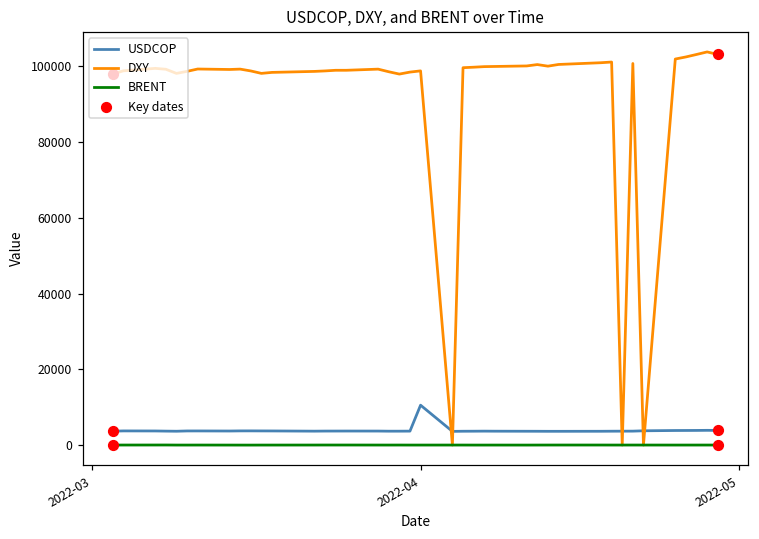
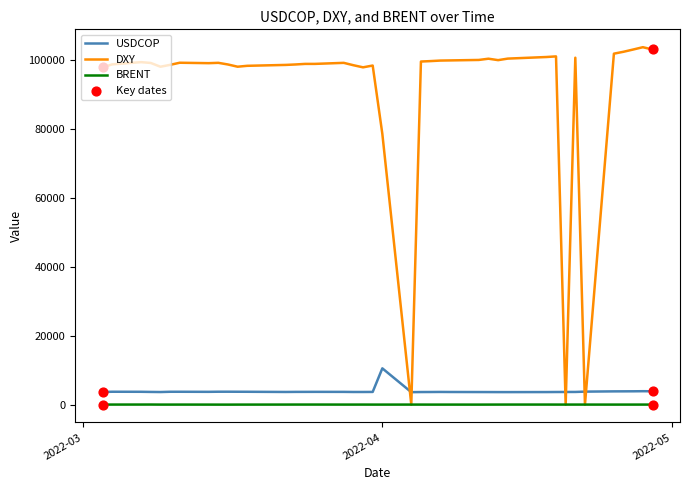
  {
    "USDCOP": {
      "2022-04": 11000
    },
    "DXY": {
-     "2022-04": 99000
+     "2022-04": 79000
    },
    "BRENT": {
      "2022-04": 0
    }
  }
